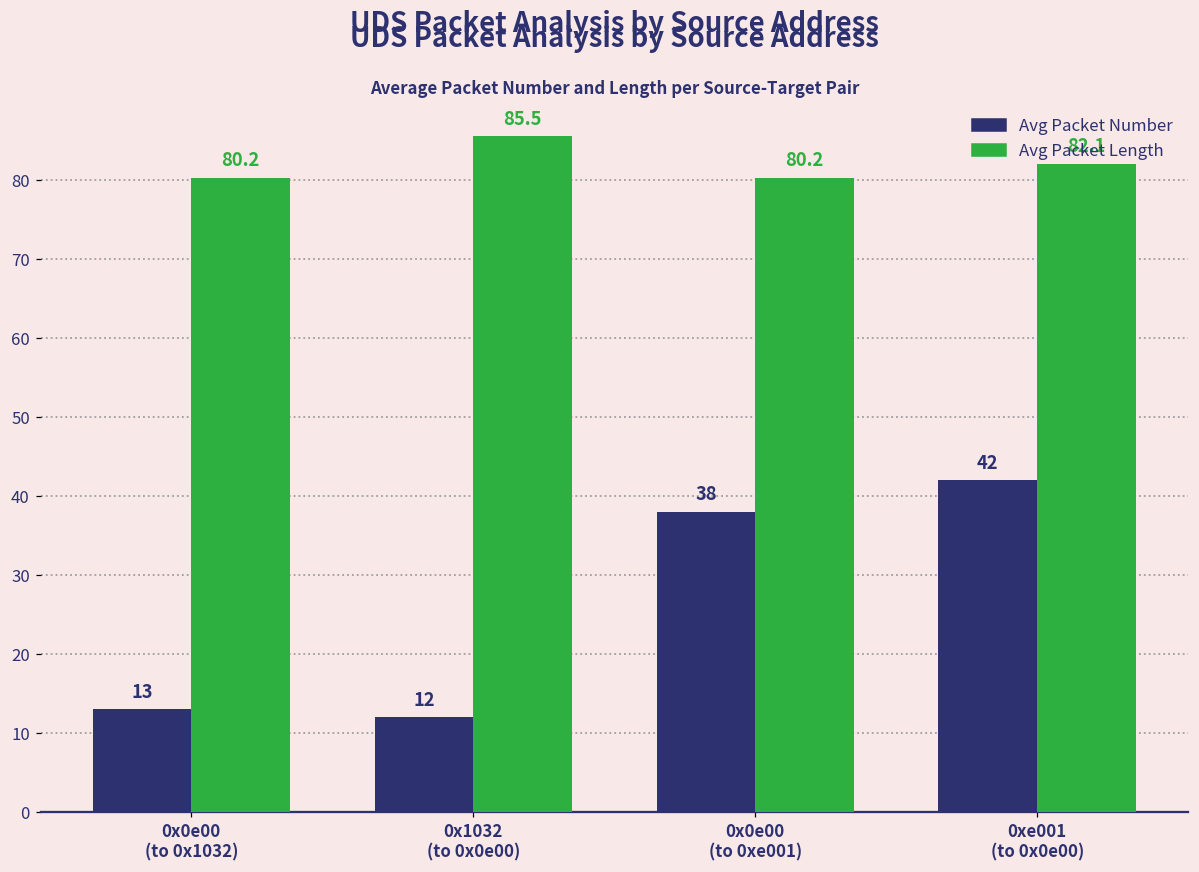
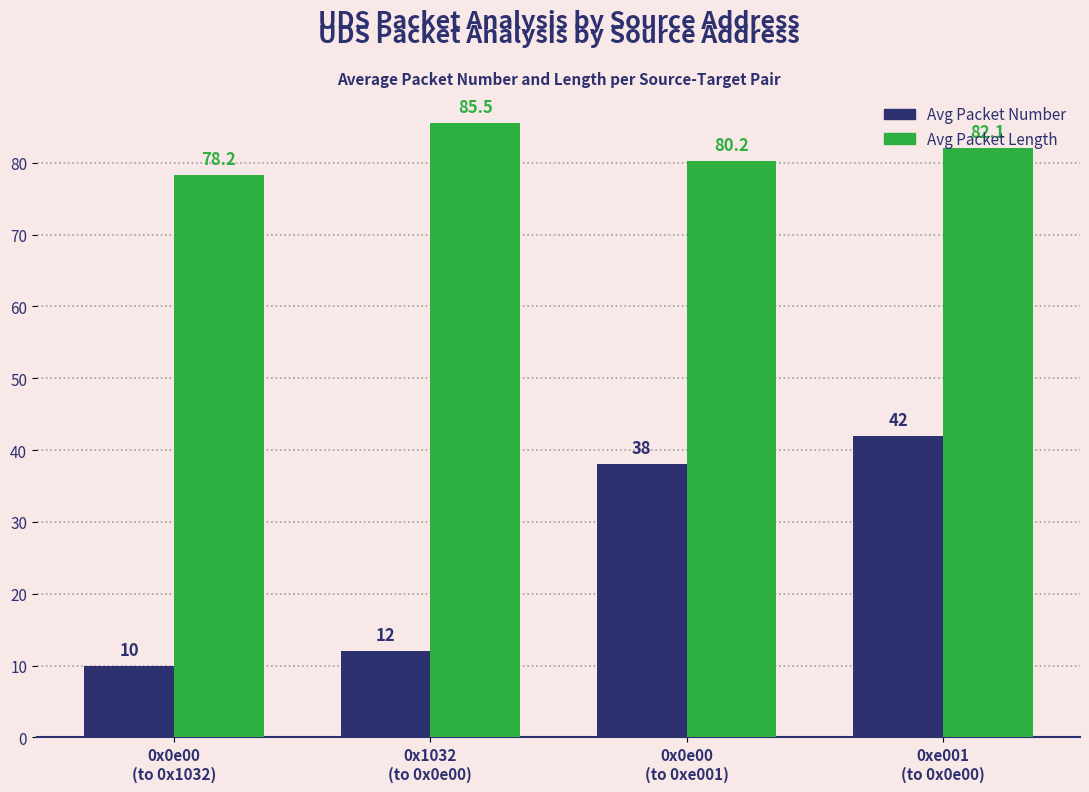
  {
    "Avg Packet Number": {
-     "0x0e00 (to 0x1032)": 13,
+     "0x0e00 (to 0x1032)": 10,
      "0x1032 (to 0x0e00)": 12,
      "0x0e00 (to 0xe001)": 38,
      "0xe001 (to 0x0e00)": 42
    },
    "Avg Packet Length": {
-     "0x0e00 (to 0x1032)": 80.2,
+     "0x0e00 (to 0x1032)": 78.2,
      "0x1032 (to 0x0e00)": 85.5,
      "0x0e00 (to 0xe001)": 80.2,
      "0xe001 (to 0x0e00)": 82.1
    }
  }
